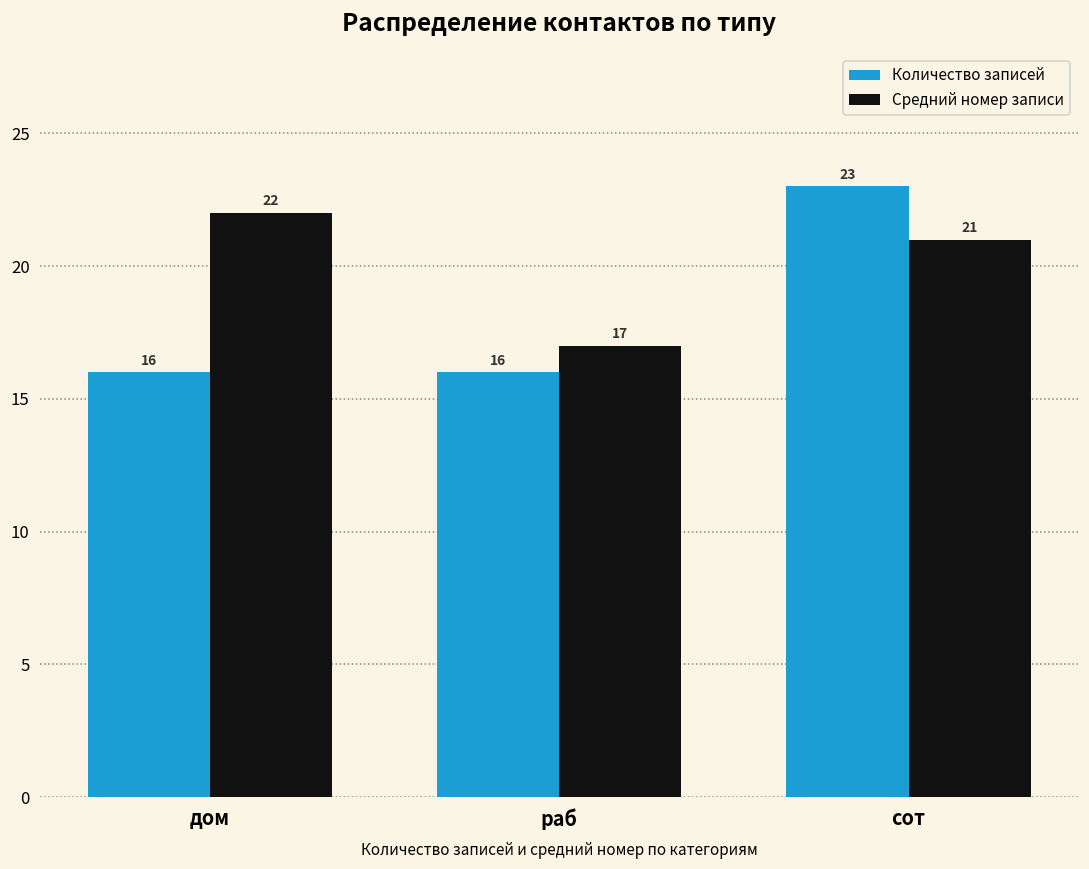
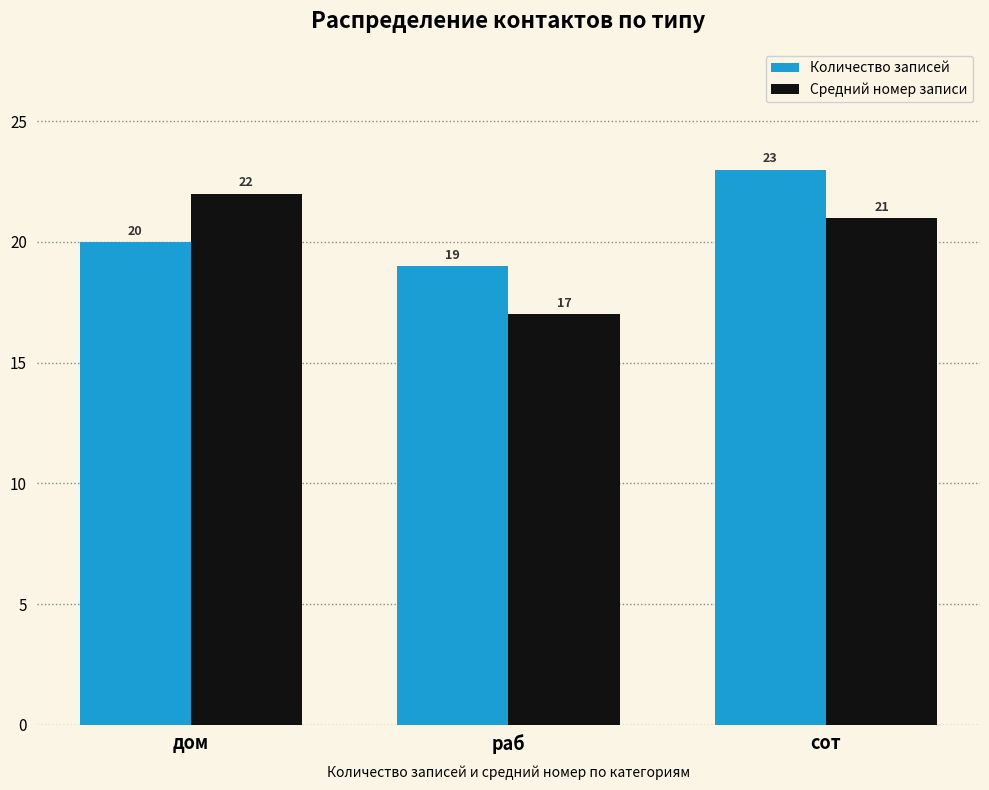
  {
    "Количество записей": {
-     "дом": 16,
-     "раб": 16,
+     "дом": 20,
+     "раб": 19,
      "сот": 23
    },
    "Средний номер записи": {
      "дом": 22,
      "раб": 17,
      "сот": 21
    }
  }
